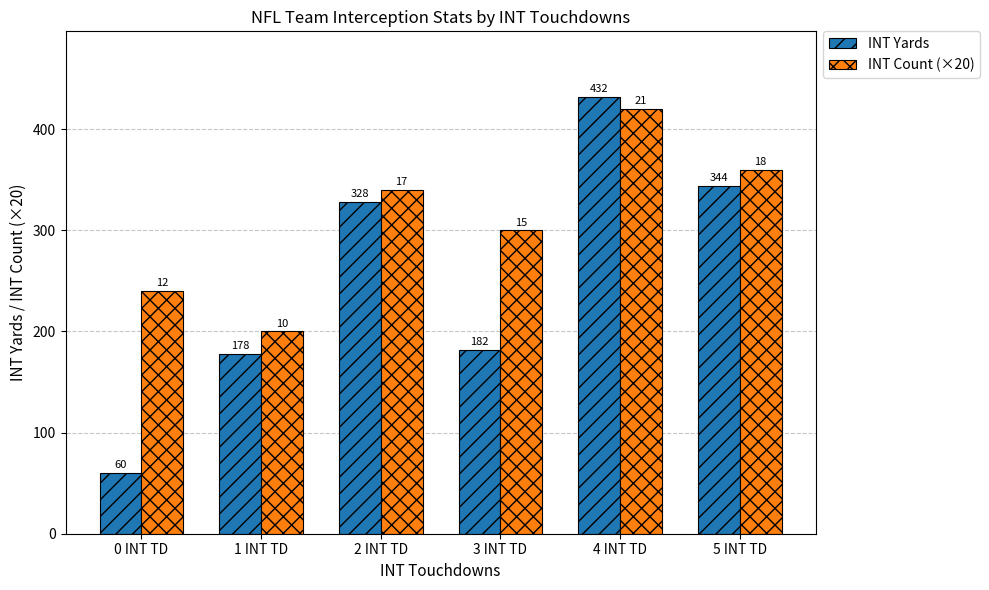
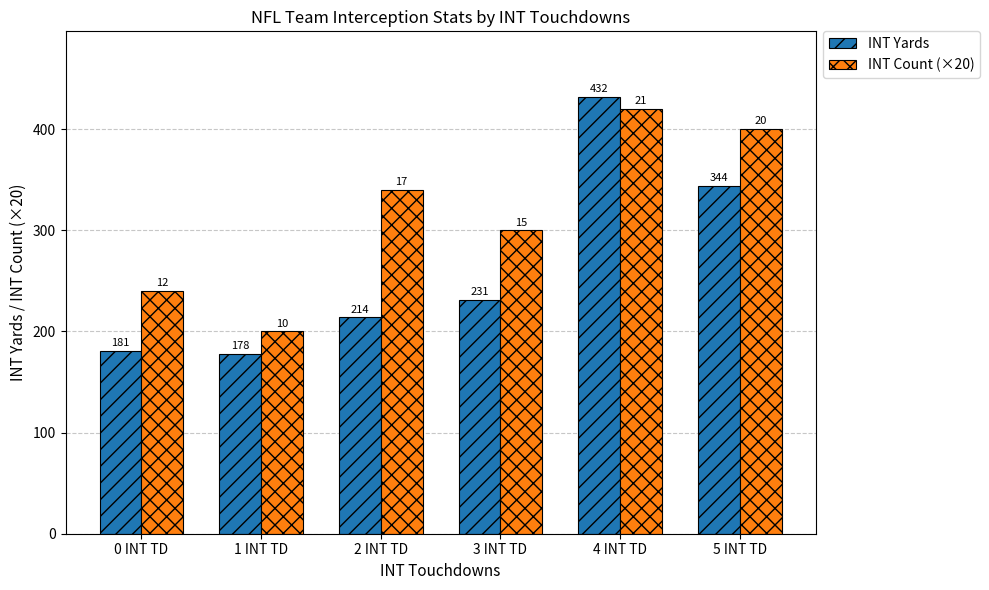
  {
    "INT Yards": {
-     "0 INT TD": 60,
+     "0 INT TD": 181,
      "1 INT TD": 178,
-     "2 INT TD": 328,
-     "3 INT TD": 182,
+     "2 INT TD": 214,
+     "3 INT TD": 231,
      "4 INT TD": 432,
      "5 INT TD": 344
    },
    "INT Count (×20)": {
-     "5 INT TD": 18
+     "5 INT TD": 20
    }
  }
